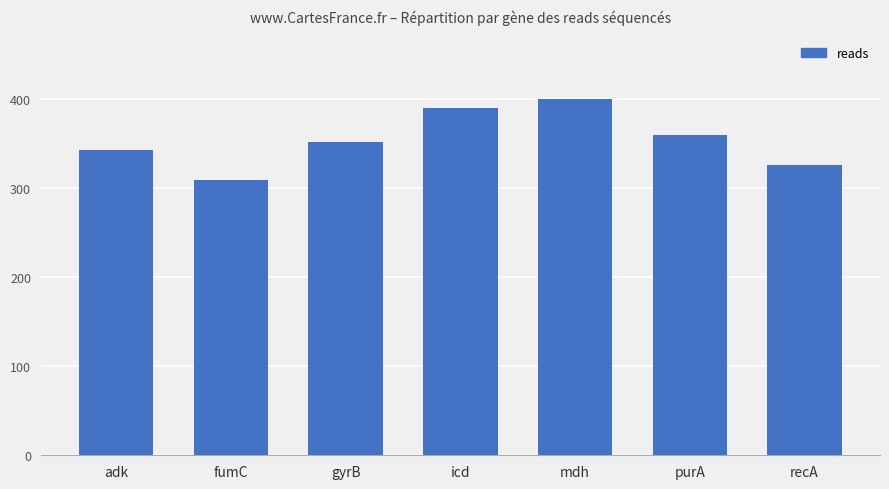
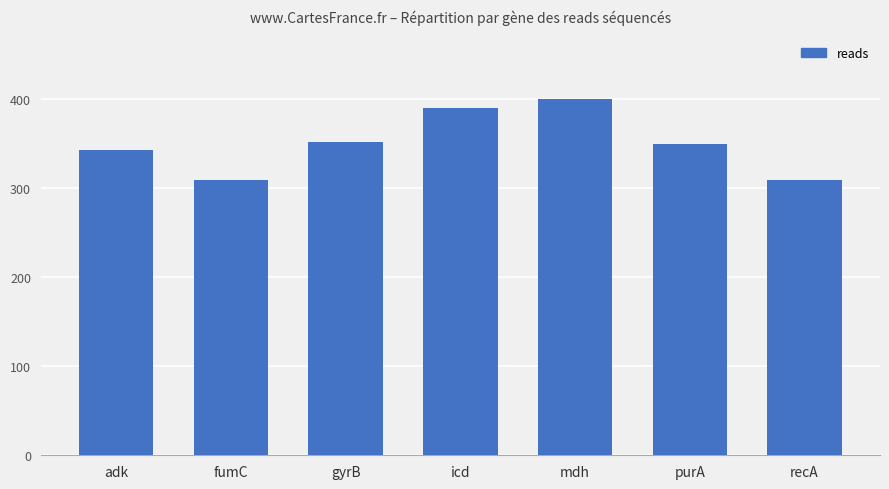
  {
    "adk": 340,
    "fumC": 310,
    "gyrB": 350,
    "icd": 390,
    "mdh": 400,
-   "purA": 360,
-   "recA": 330
+   "purA": 350,
+   "recA": 310
  }
